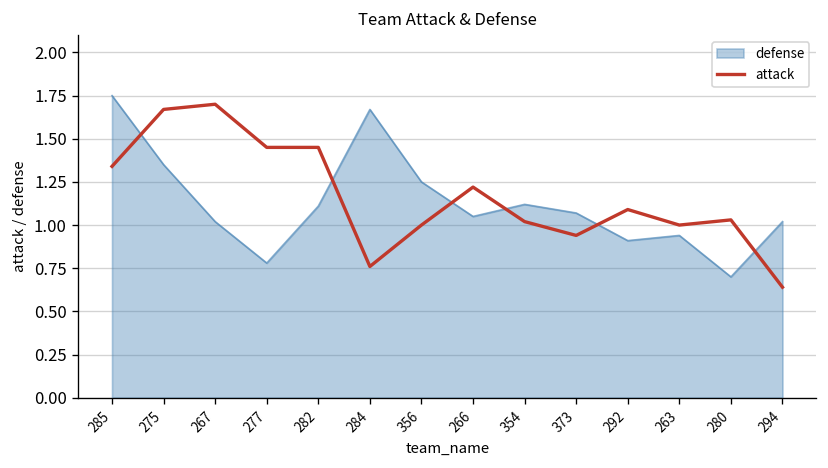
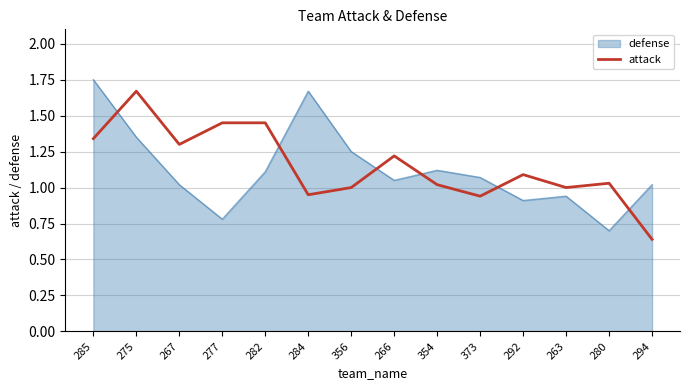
  {
    "defense": {
      "285": 1.75,
      "275": 1.35,
      "267": 1.02,
      "277": 0.78,
      "282": 1.11,
      "284": 1.67,
      "356": 1.25,
      "266": 1.05,
      "354": 1.12,
      "373": 1.07,
      "292": 0.91,
      "263": 0.94,
      "280": 0.70,
      "294": 1.02
    },
    "attack": {
      "285": 1.34,
      "275": 1.67,
-     "267": 1.7,
+     "267": 1.3,
      "277": 1.45,
      "282": 1.45,
-     "284": 0.76,
+     "284": 0.95,
      "356": 1.00,
      "266": 1.22,
      "354": 1.02,
      "373": 0.94,
      "292": 1.09,
      "263": 1.00,
      "280": 1.03,
      "294": 0.64
    }
  }
